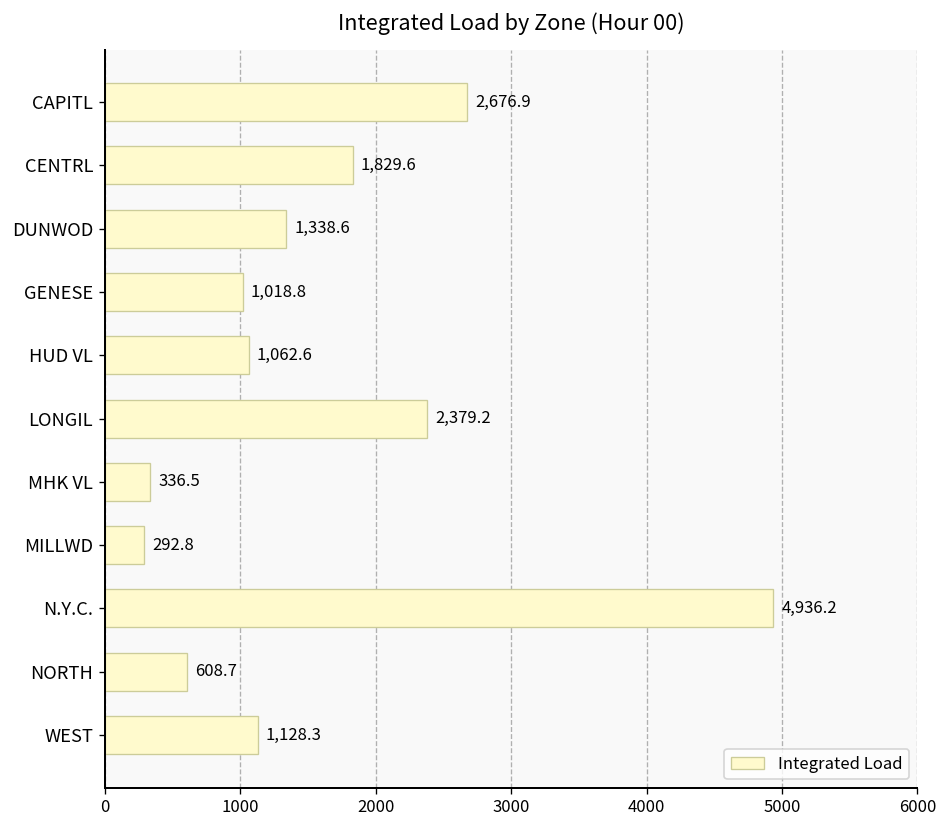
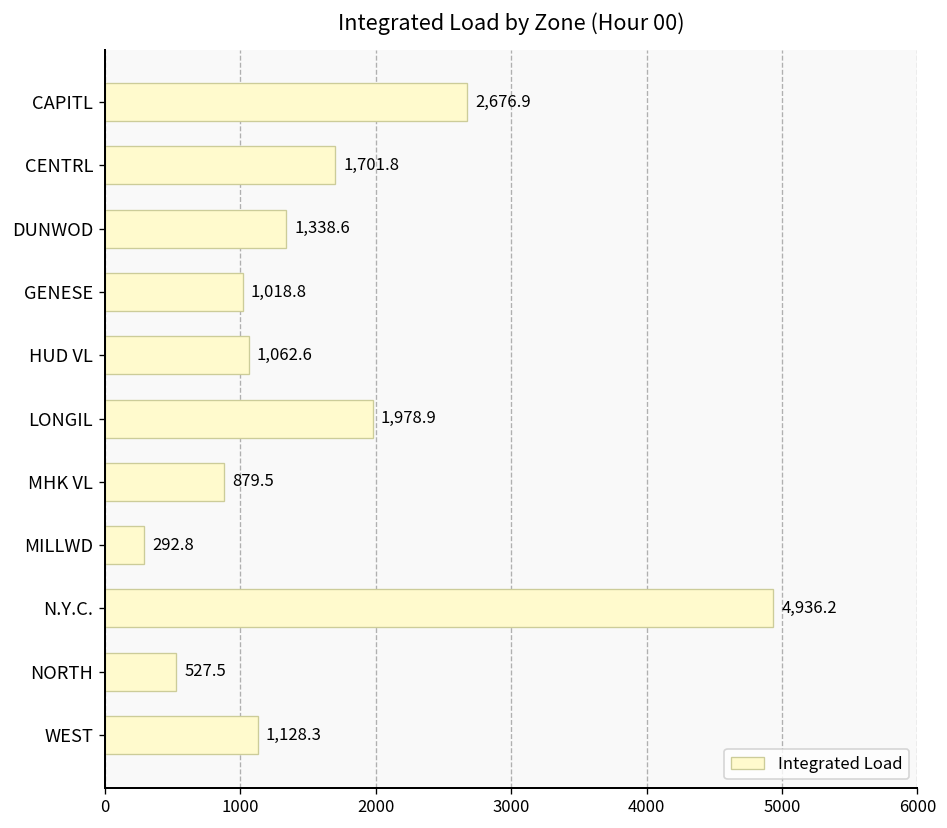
  {
    "CAPITL": "2,676.9",
-   "CENTRL": "1,829.6",
+   "CENTRL": "1,701.8",
    "DUNWOD": "1,338.6",
    "GENESE": "1,018.8",
    "HUD VL": "1,062.6",
-   "LONGIL": "2,379.2",
-   "MHK VL": "336.5",
+   "LONGIL": "1,978.9",
+   "MHK VL": "879.5",
    "MILLWD": "292.8",
    "N.Y.C.": "4,936.2",
-   "NORTH": "608.7",
+   "NORTH": "527.5",
    "WEST": "1,128.3"
  }
